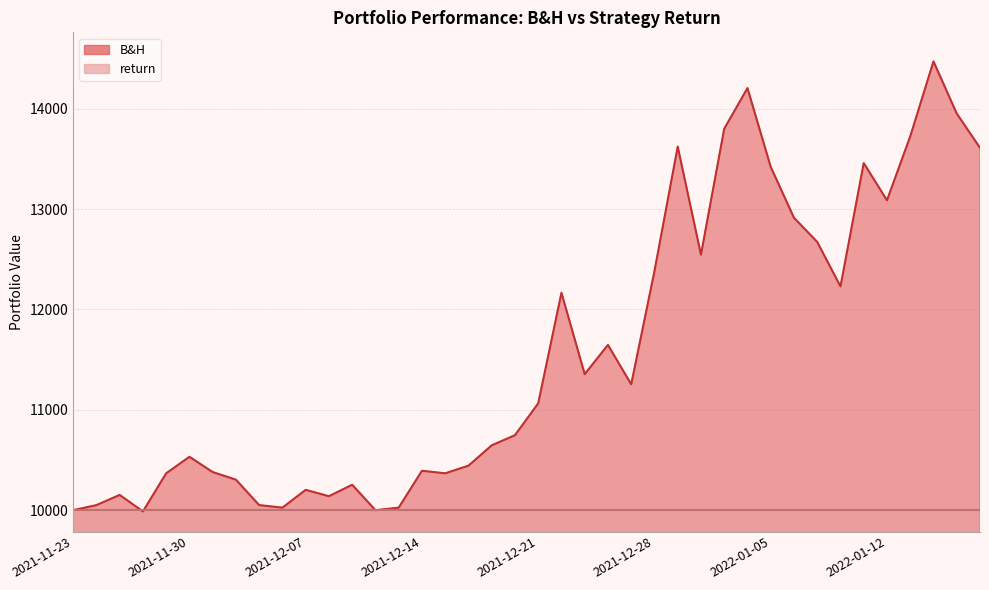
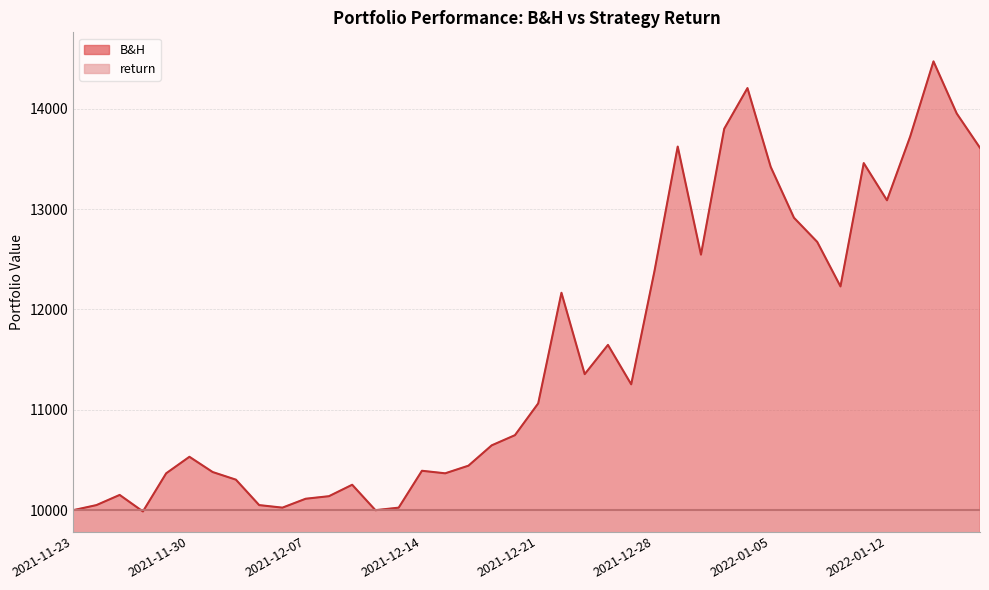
  {
    "B&H": {
      "2021-11-30": 10530,
-     "2021-12-07": 10200,
+     "2021-12-07": 10110,
      "2021-12-14": 10390,
      "2021-12-21": 11060,
      "2021-12-28": 12380,
      "2022-01-05": 13420,
      "2022-01-12": 13090
    },
    "return": {
      "2021-11-30": 10000,
      "2021-12-07": 10000,
      "2021-12-14": 10000,
      "2021-12-21": 10000,
      "2021-12-28": 10000,
      "2022-01-05": 10000,
      "2022-01-12": 10000
    }
  }
